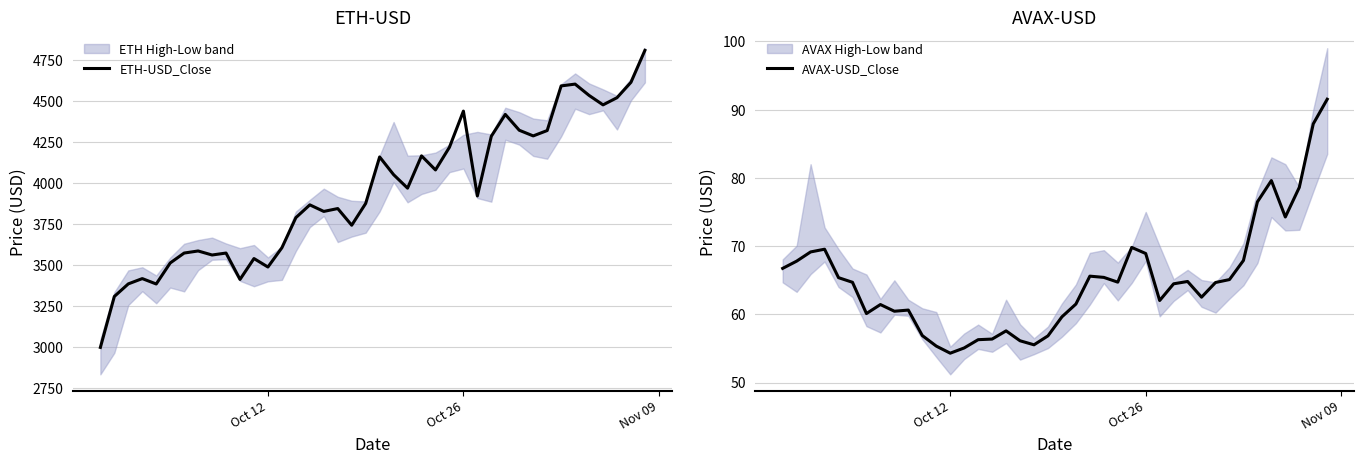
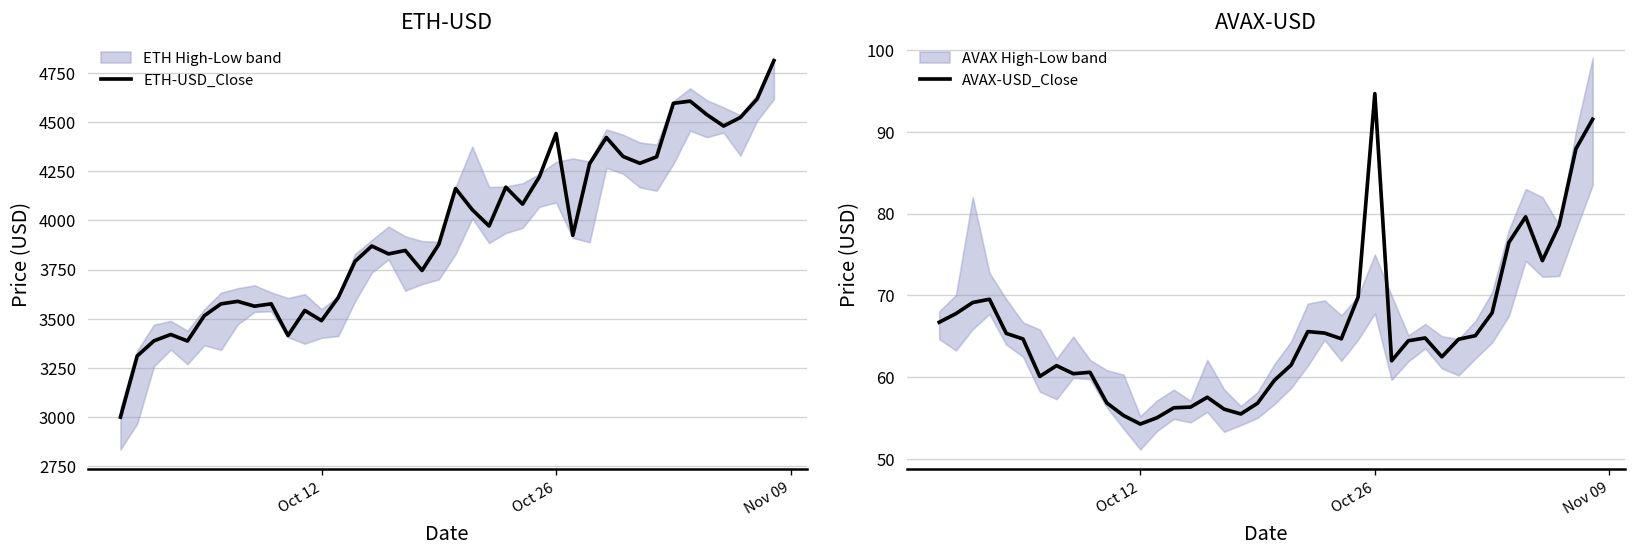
  {
    "ETH-USD": {
      "ETH-USD_Close": {
        "Oct 12": 3490,
        "Oct 26": 4440
      }
    },
    "AVAX-USD": {
      "AVAX-USD_Close": {
        "Oct 12": 54,
-       "Oct 26": 69
+       "Oct 26": 95
      }
    }
  }
